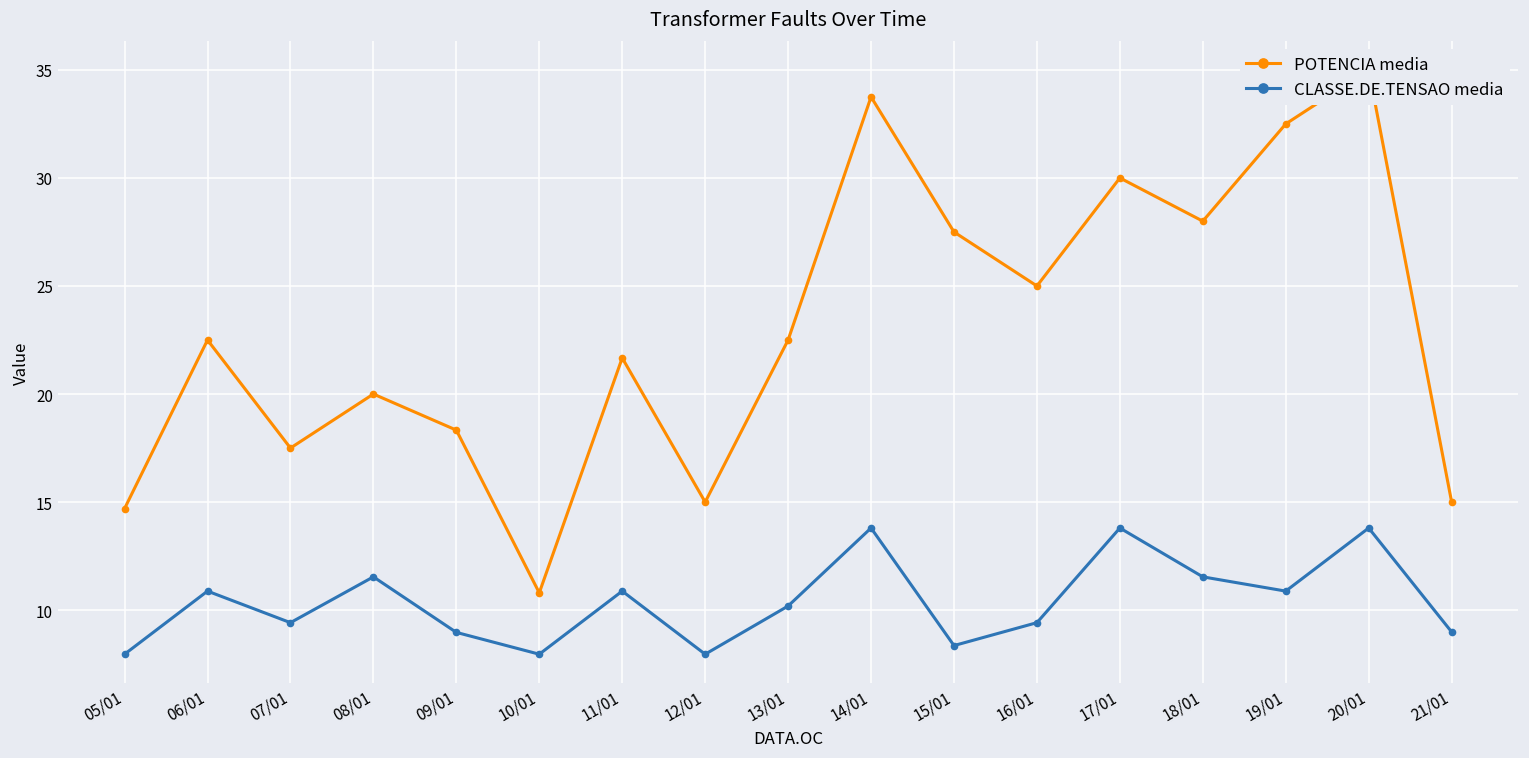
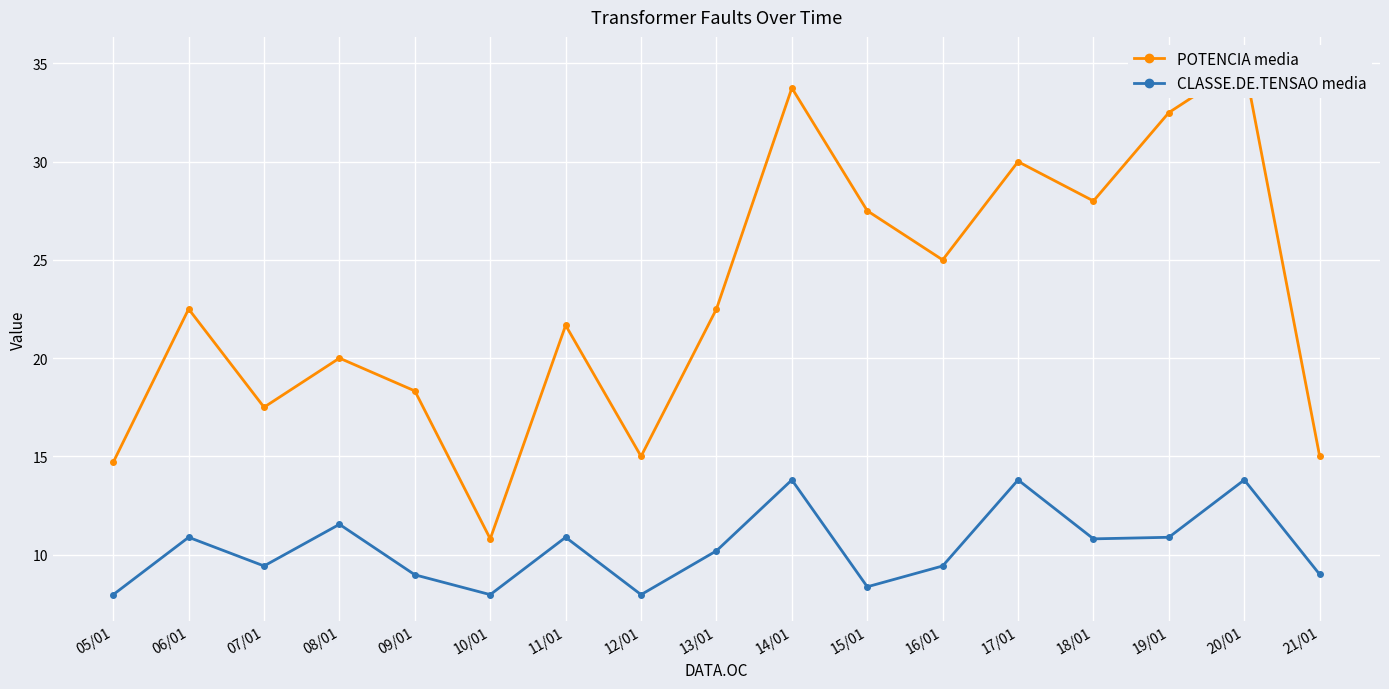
  {
    "POTENCIA media": {
      "05/01": 14.7,
      "06/01": 22.5,
      "07/01": 17.5,
      "08/01": 20.0,
      "09/01": 18.3,
      "10/01": 10.8,
      "11/01": 21.7,
      "12/01": 15.0,
      "13/01": 22.5,
      "14/01": 33.8,
      "15/01": 27.5,
      "16/01": 25.0,
      "17/01": 30.0,
      "18/01": 28.0,
      "19/01": 32.5,
      "21/01": 15.0
    },
    "CLASSE.DE.TENSAO media": {
      "05/01": 8.0,
      "06/01": 10.9,
      "07/01": 9.4,
      "08/01": 11.5,
      "09/01": 9.0,
      "10/01": 8.0,
      "11/01": 10.9,
      "12/01": 8.0,
      "13/01": 10.2,
      "14/01": 13.8,
      "15/01": 8.4,
      "16/01": 9.4,
      "17/01": 13.8,
-     "18/01": 11.5,
+     "18/01": 10.8,
      "19/01": 10.9,
      "20/01": 13.8,
      "21/01": 9.0
    }
  }
